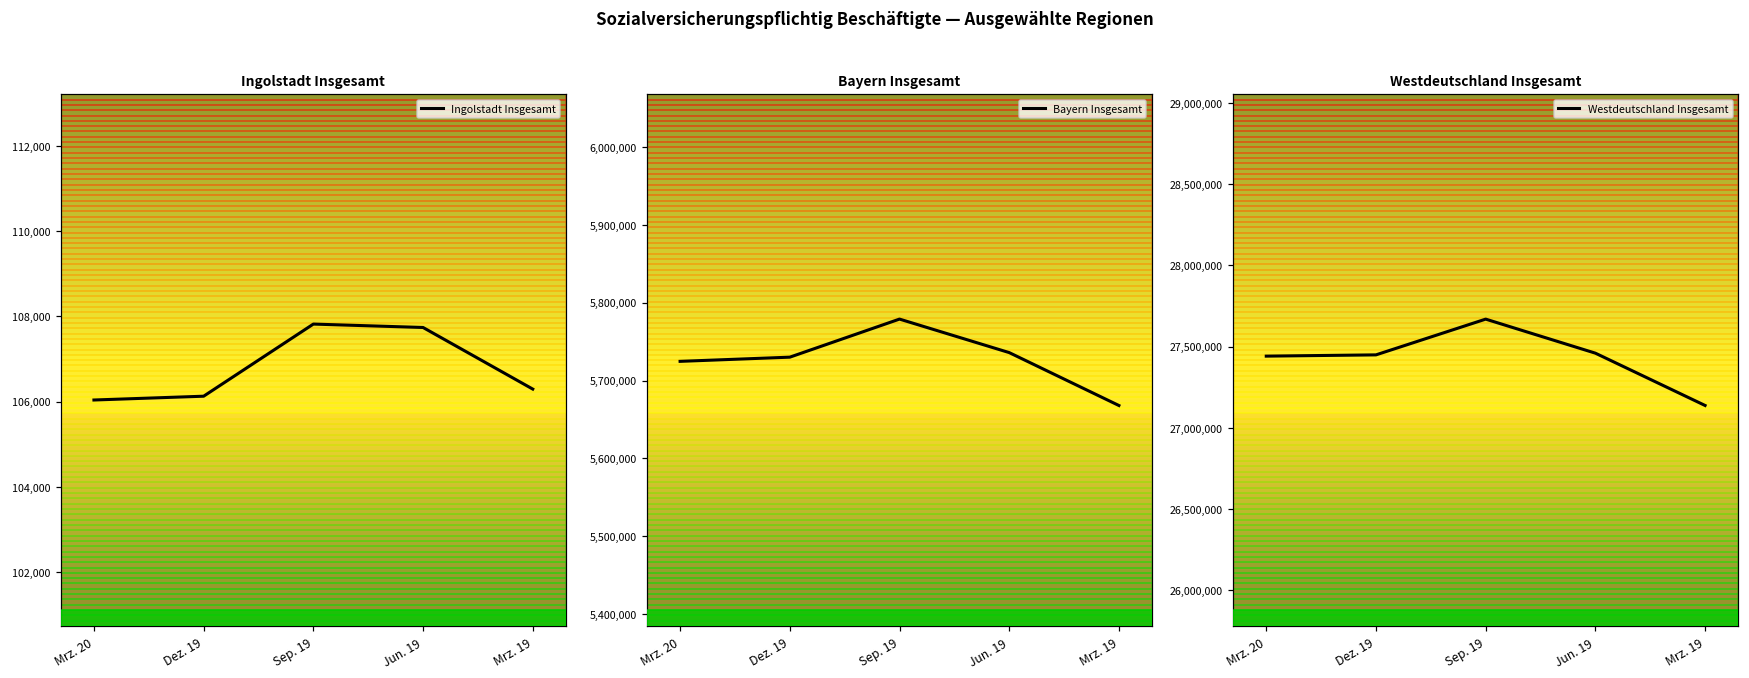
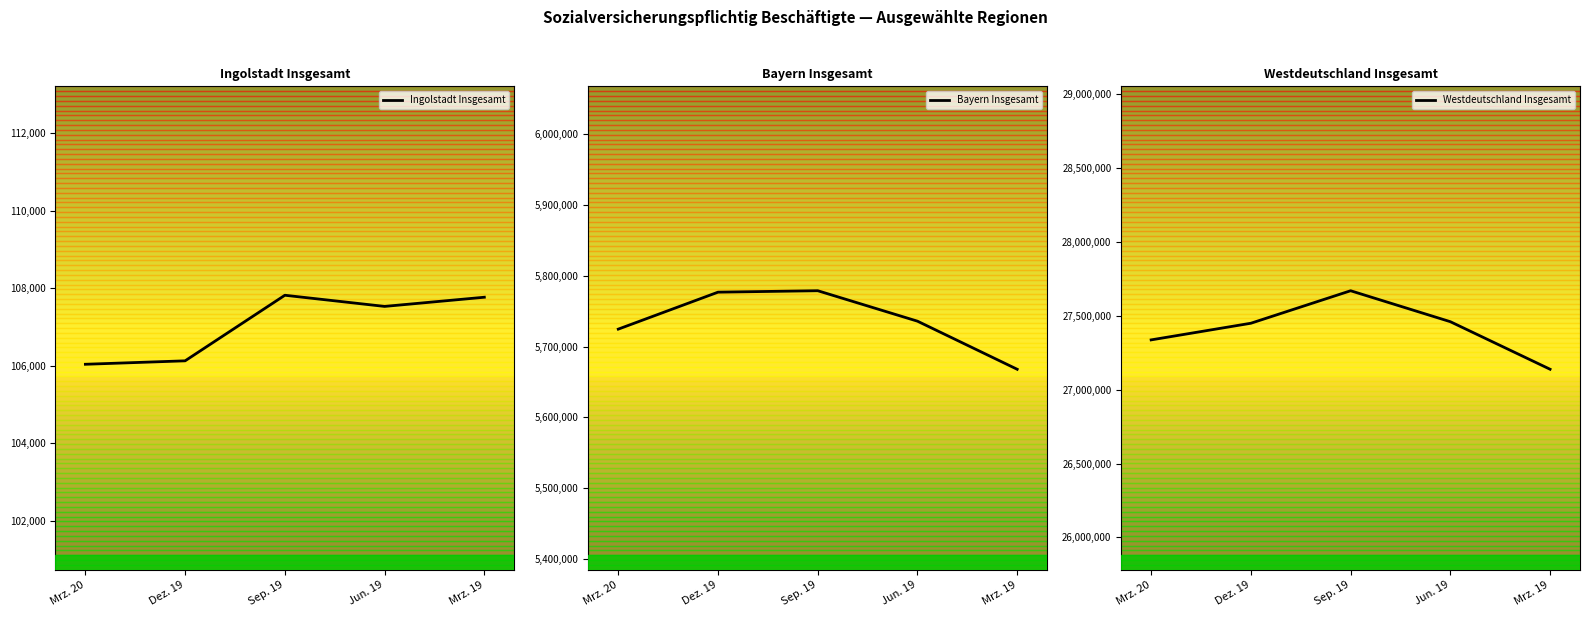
  {
    "Ingolstadt Insgesamt": {
      "Mrz. 20": "106,000",
      "Dez. 19": "106,100",
      "Sep. 19": "107,800",
-     "Jun. 19": "107,700",
-     "Mrz. 19": "106,300"
+     "Jun. 19": "107,500",
+     "Mrz. 19": "107,800"
    },
    "Bayern Insgesamt": {
      "Mrz. 20": "5,720,000",
-     "Dez. 19": "5,730,000",
+     "Dez. 19": "5,780,000",
      "Sep. 19": "5,780,000",
      "Jun. 19": "5,740,000",
      "Mrz. 19": "5,670,000"
    },
    "Westdeutschland Insgesamt": {
-     "Mrz. 20": "27,440,000",
+     "Mrz. 20": "27,340,000",
      "Dez. 19": "27,450,000",
      "Sep. 19": "27,670,000",
      "Jun. 19": "27,460,000",
      "Mrz. 19": "27,140,000"
    }
  }
